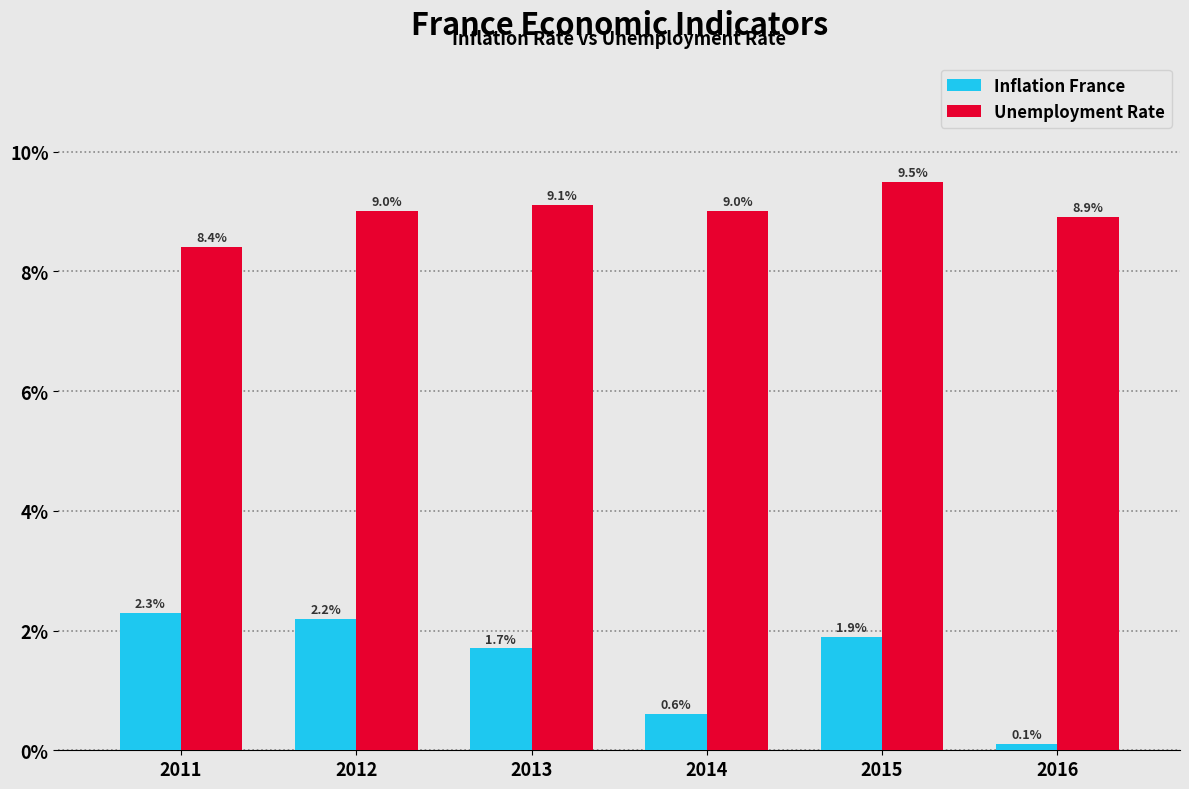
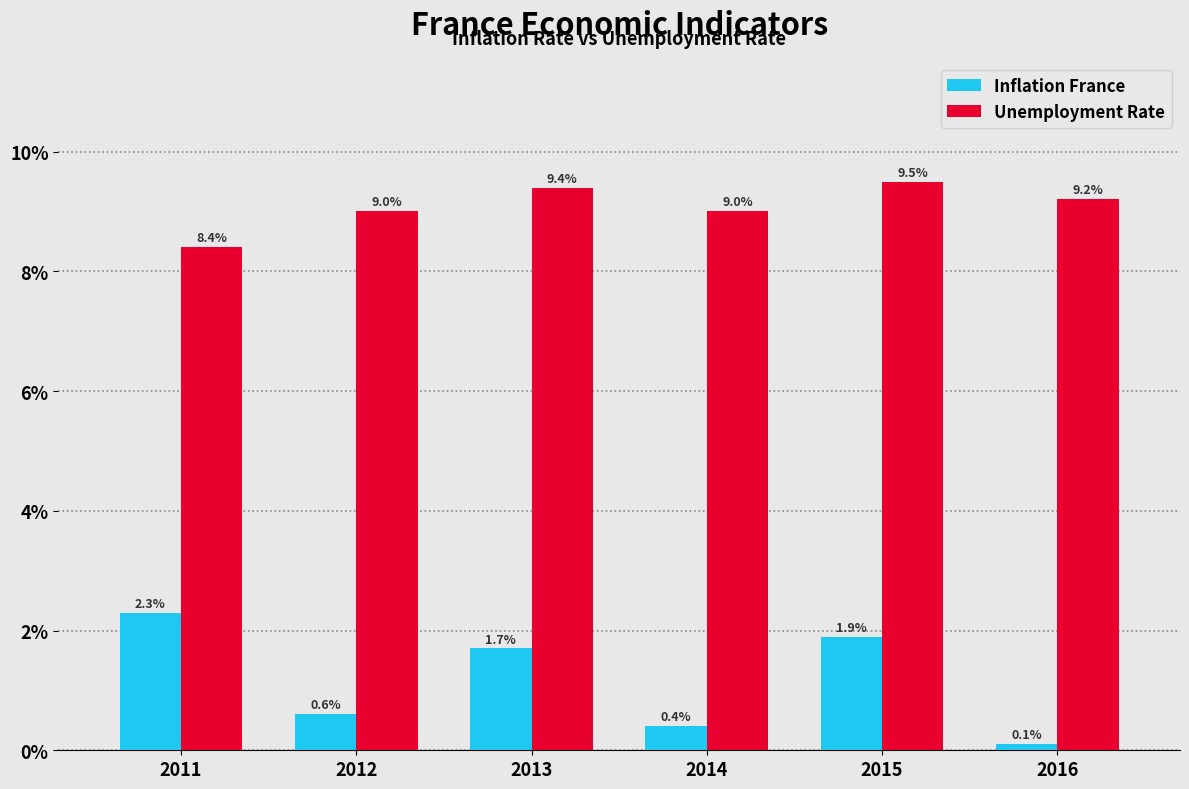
  {
    "Inflation France": {
      "2011": "2.3%",
-     "2012": "2.2%",
+     "2012": "0.6%",
      "2013": "1.7%",
-     "2014": "0.6%",
+     "2014": "0.4%",
      "2015": "1.9%",
      "2016": "0.1%"
    },
    "Unemployment Rate": {
      "2011": "8.4%",
      "2012": "9.0%",
-     "2013": "9.1%",
+     "2013": "9.4%",
      "2014": "9.0%",
      "2015": "9.5%",
-     "2016": "8.9%"
+     "2016": "9.2%"
    }
  }
